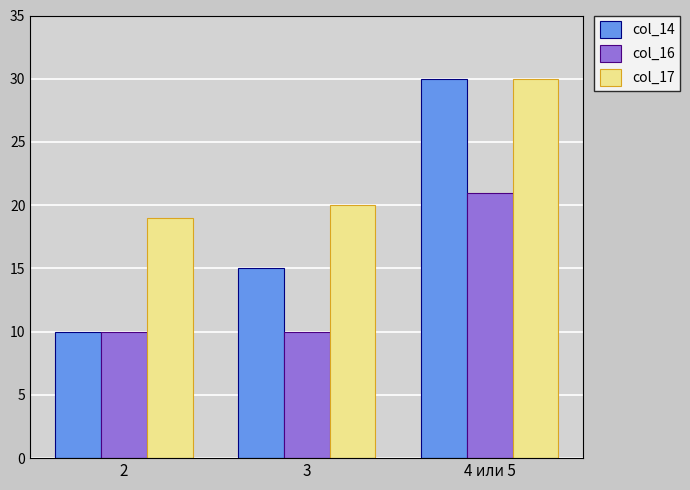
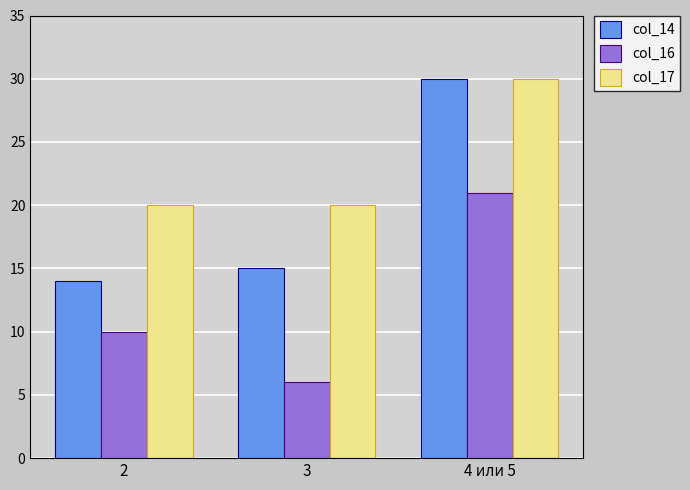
  {
    "col_14": {
-     "2": 10,
+     "2": 14,
      "3": 15,
      "4 или 5": 30
    },
    "col_16": {
      "2": 10,
-     "3": 10,
+     "3": 6,
      "4 или 5": 21
    },
    "col_17": {
-     "2": 19,
+     "2": 20,
      "3": 20,
      "4 или 5": 30
    }
  }
